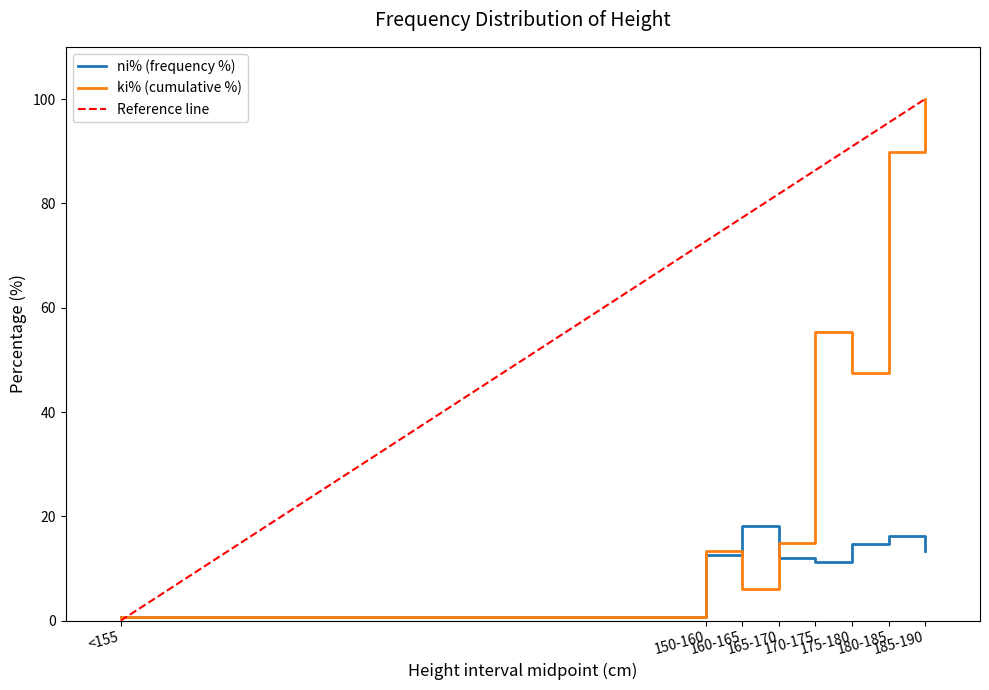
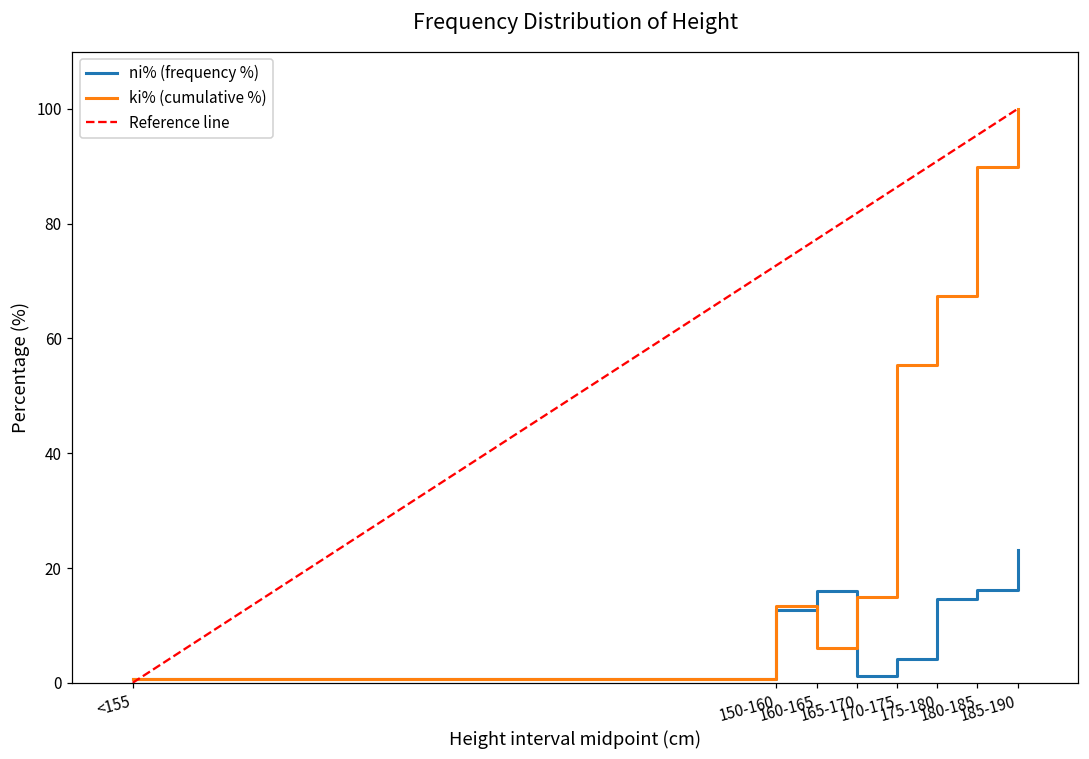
  {
    "ni% (frequency %)": {
      "150-160": 13,
-     "160-165": 18,
-     "165-170": 12,
-     "170-175": 11,
+     "160-165": 16,
+     "165-170": 1,
+     "170-175": 4,
      "175-180": 15,
      "180-185": 16,
-     "185-190": 13
+     "185-190": 23
    },
    "ki% (cumulative %)": {
      "150-160": 13,
      "160-165": 6,
      "165-170": 15,
      "170-175": 55,
-     "175-180": 47,
+     "175-180": 67,
      "180-185": 90
    },
    "Reference line": {
      "<155": 0
    }
  }
